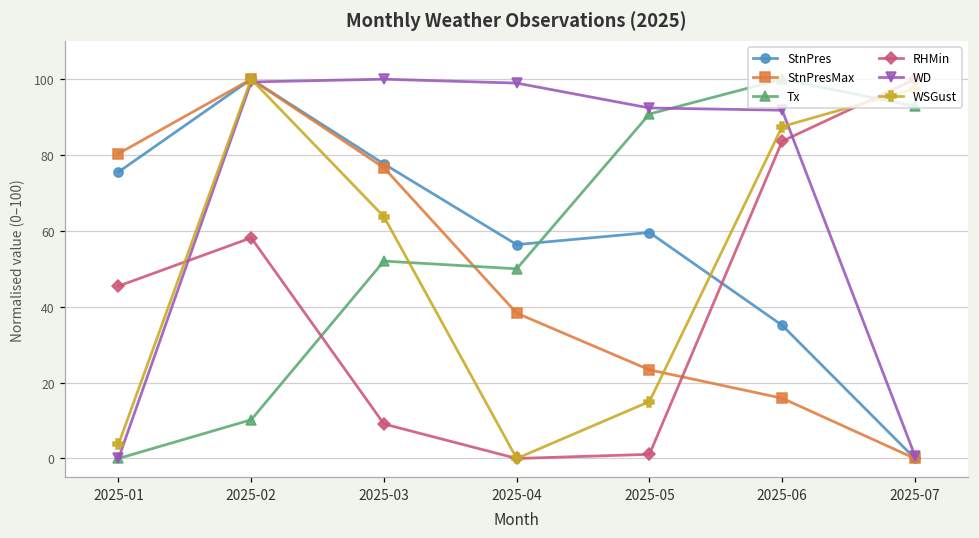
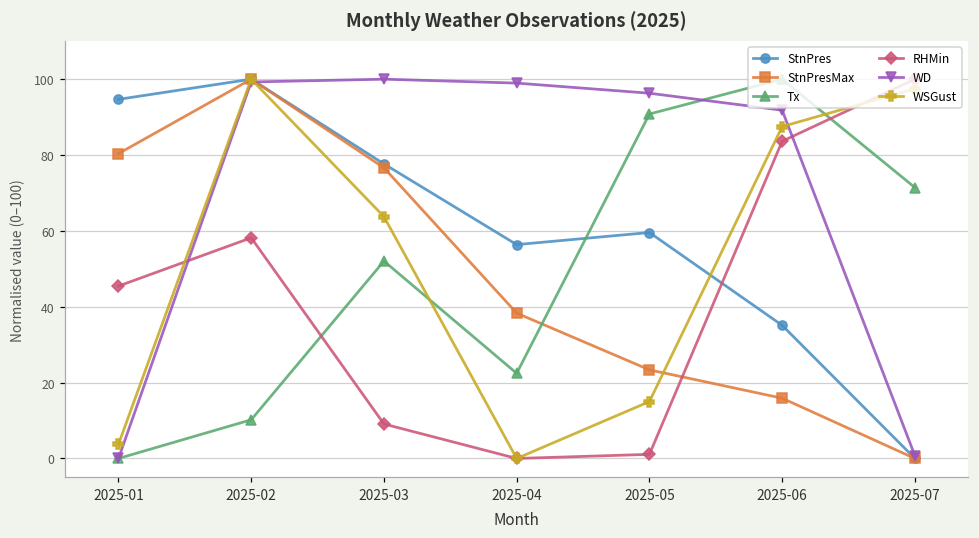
  {
    "StnPres": {
-     "2025-01": 76,
+     "2025-01": 95,
      "2025-03": 78,
      "2025-04": 56,
      "2025-05": 60,
      "2025-06": 35
    },
    "Tx": {
      "2025-02": 10,
      "2025-03": 52,
-     "2025-04": 50,
+     "2025-04": 22,
      "2025-05": 91,
-     "2025-07": 93
+     "2025-07": 71
    },
    "RHMin": {
      "2025-01": 45,
      "2025-02": 58,
      "2025-03": 9,
      "2025-05": 1,
      "2025-06": 84
    },
    "WD": {
      "2025-03": 100,
      "2025-04": 99,
-     "2025-05": 92,
+     "2025-05": 96,
      "2025-06": 92,
      "2025-07": 1
    }
  }
